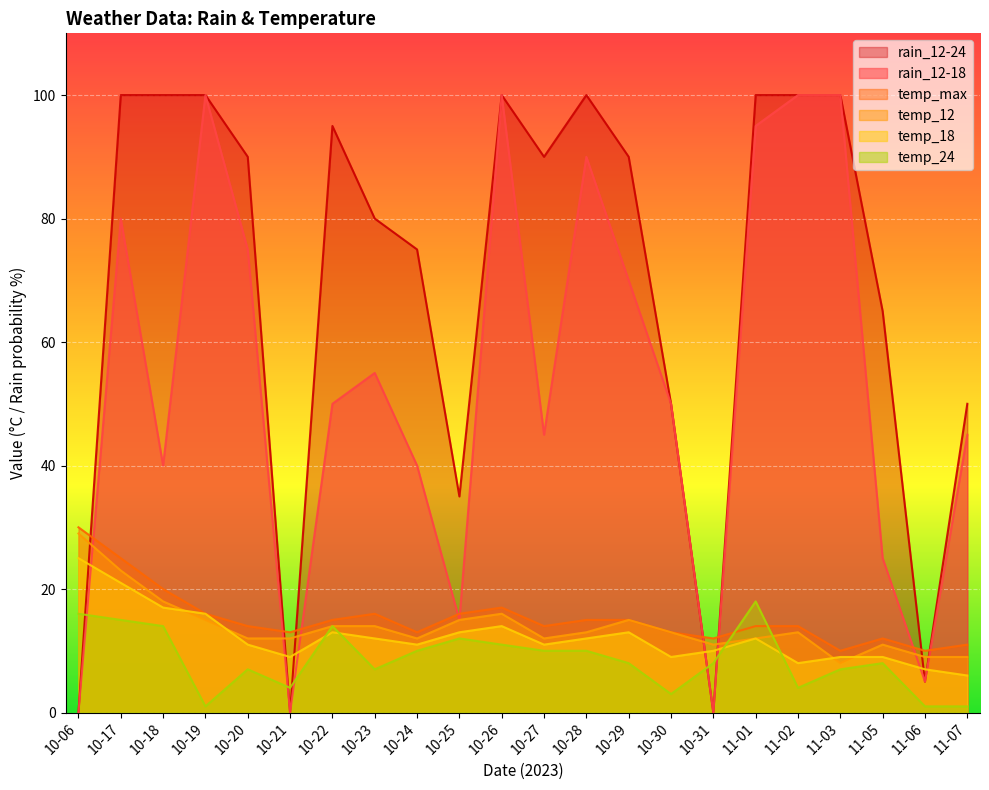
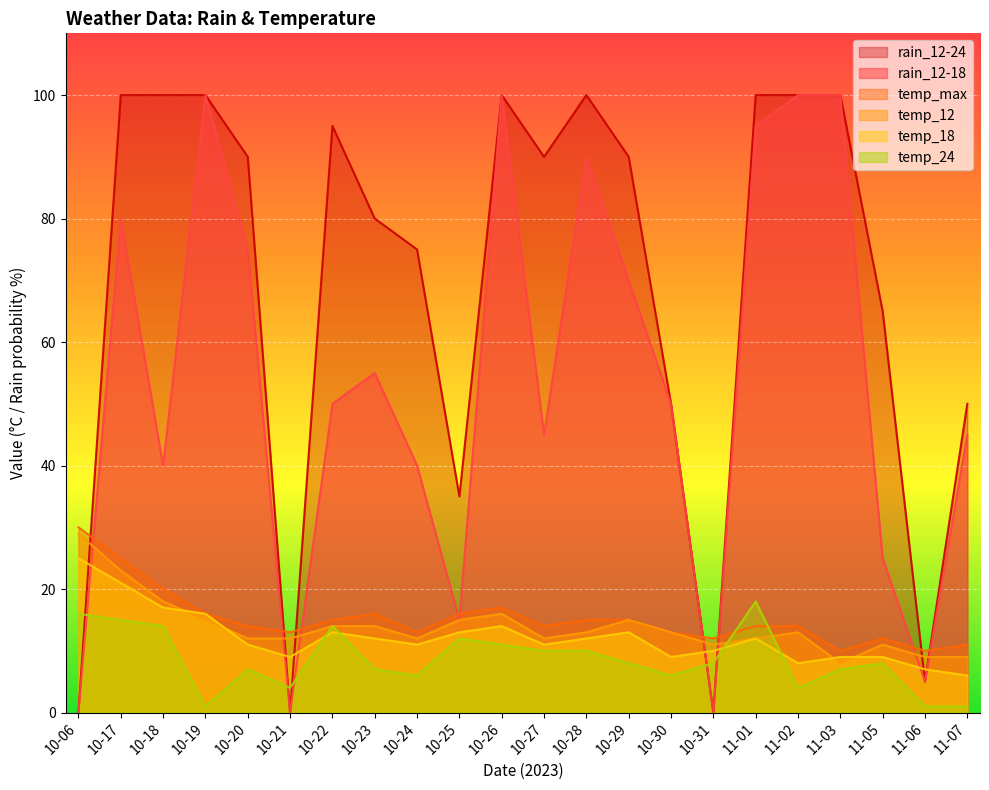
  {
    "temp_24": {
      "10-06": 16,
      "10-17": 15,
      "10-18": 14,
      "10-19": 1,
      "10-20": 7,
      "10-21": 4,
      "10-23": 7,
-     "10-24": 10,
+     "10-24": 6,
      "10-25": 12,
      "10-26": 11,
      "10-27": 10,
      "10-28": 10,
      "10-29": 8,
-     "10-30": 3,
+     "10-30": 6,
      "10-31": 8,
      "11-01": 18,
      "11-02": 4,
      "11-03": 7,
      "11-05": 8,
      "11-06": 1,
      "11-07": 1
    }
  }
